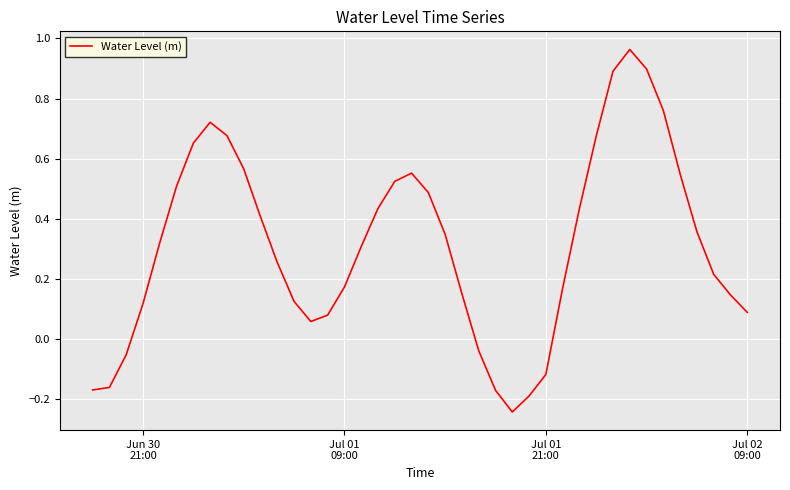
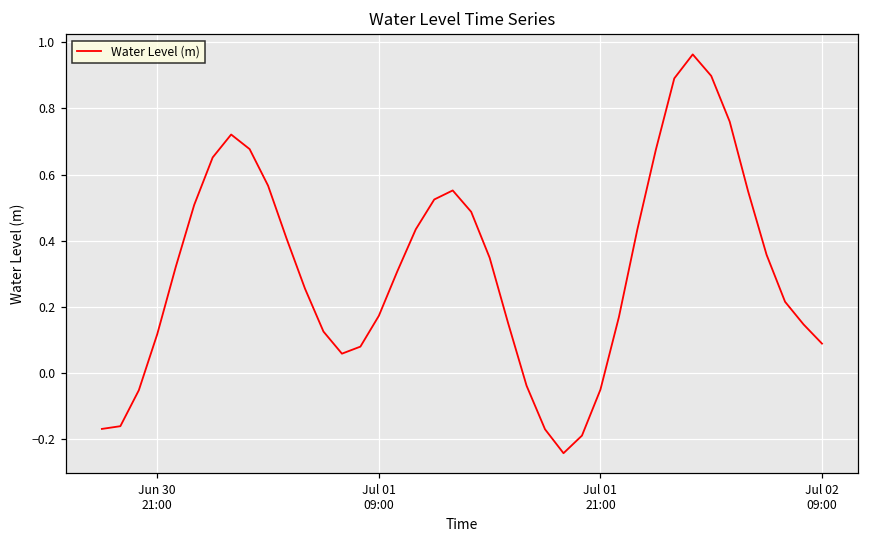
  {
    "Jun 30 21:00": 0.12,
    "Jul 01 09:00": 0.17,
-   "Jul 01 21:00": -0.12,
+   "Jul 01 21:00": -0.05,
    "Jul 02 09:00": 0.09
  }
